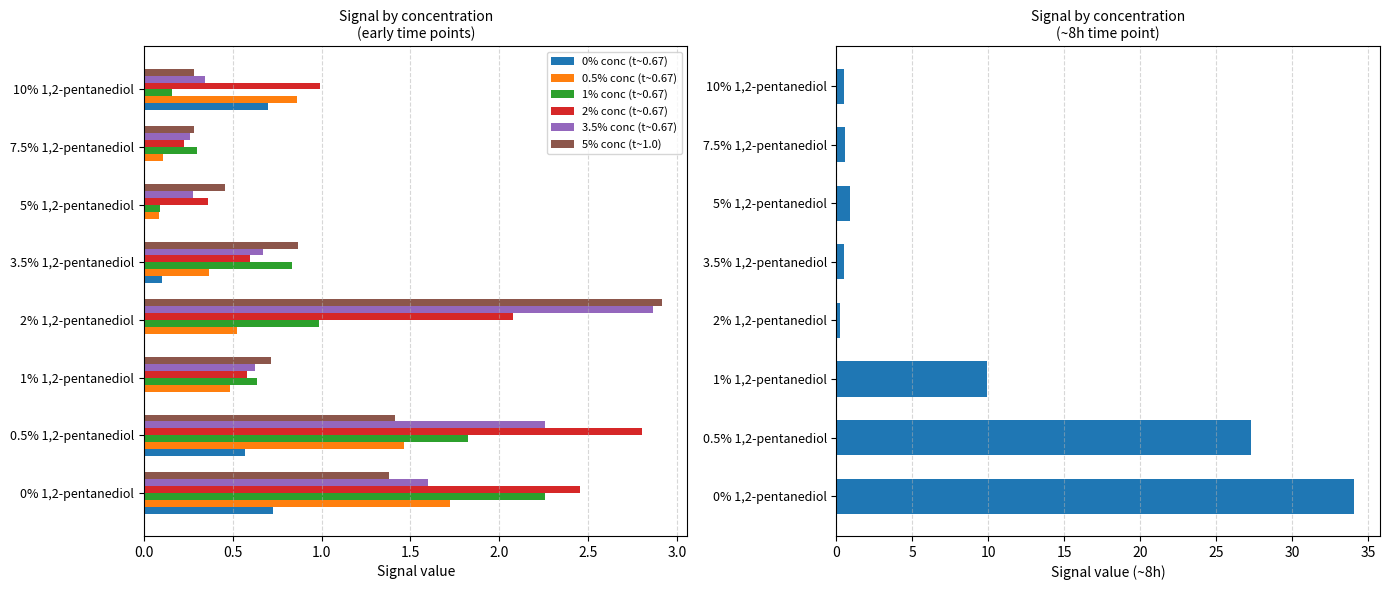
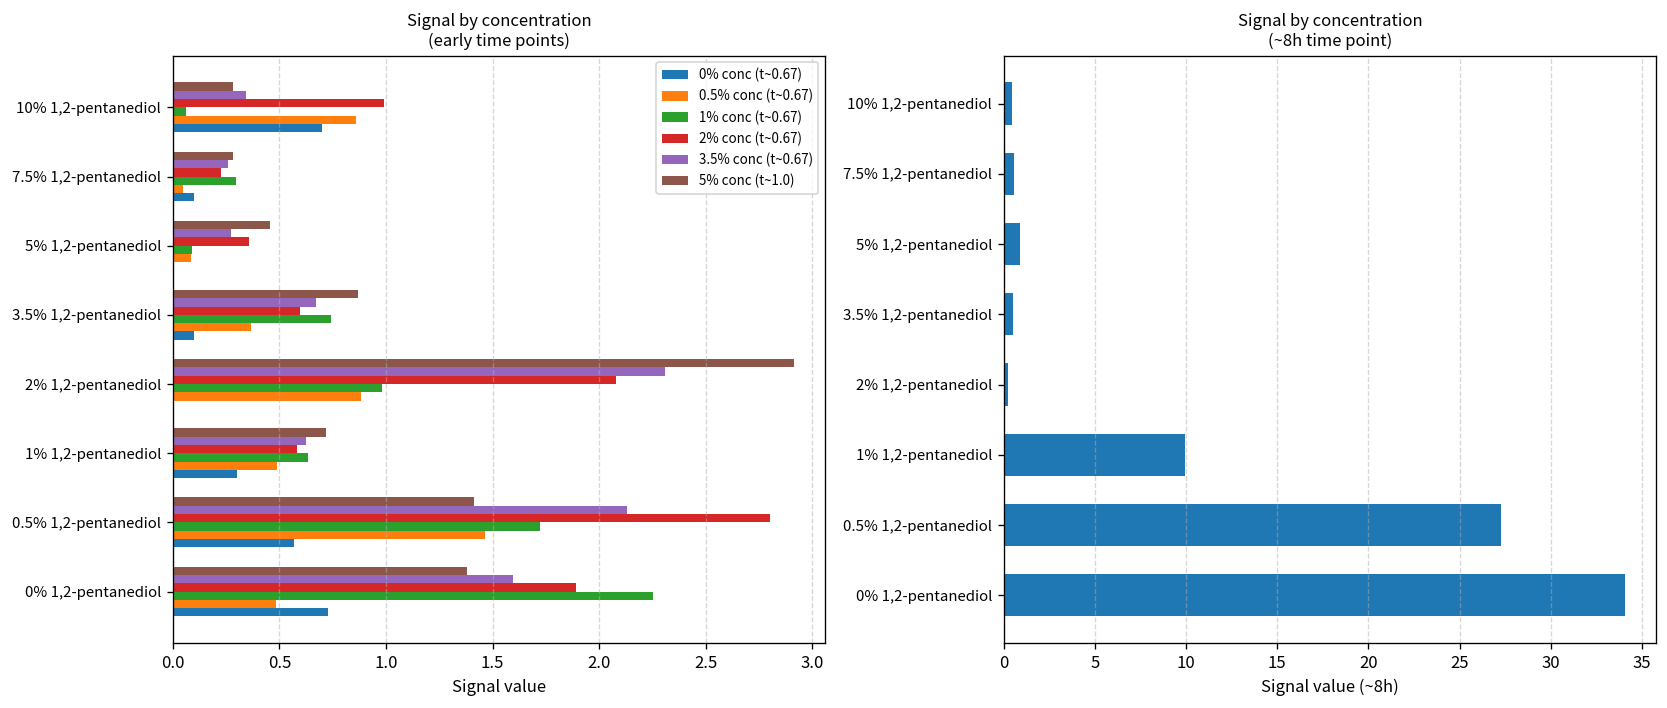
  {
    "Signal by concentration (early time points)": {
      "0% conc (t~0.67)": {
        "10% 1,2-pentanediol": 0.7,
-       "7.5% 1,2-pentanediol": 0.0,
+       "7.5% 1,2-pentanediol": 0.1,
        "5% 1,2-pentanediol": 0.0,
        "3.5% 1,2-pentanediol": 0.1,
        "2% 1,2-pentanediol": 0.0,
-       "1% 1,2-pentanediol": 0.0,
+       "1% 1,2-pentanediol": 0.3,
        "0.5% 1,2-pentanediol": 0.57,
        "0% 1,2-pentanediol": 0.73
      },
      "0.5% conc (t~0.67)": {
        "10% 1,2-pentanediol": 0.86,
-       "7.5% 1,2-pentanediol": 0.11,
+       "7.5% 1,2-pentanediol": 0.05,
        "5% 1,2-pentanediol": 0.09,
        "3.5% 1,2-pentanediol": 0.37,
-       "2% 1,2-pentanediol": 0.53,
+       "2% 1,2-pentanediol": 0.89,
        "1% 1,2-pentanediol": 0.49,
        "0.5% 1,2-pentanediol": 1.46,
-       "0% 1,2-pentanediol": 1.72
+       "0% 1,2-pentanediol": 0.48
      },
      "1% conc (t~0.67)": {
-       "10% 1,2-pentanediol": 0.16,
+       "10% 1,2-pentanediol": 0.06,
        "7.5% 1,2-pentanediol": 0.30,
        "5% 1,2-pentanediol": 0.09,
-       "3.5% 1,2-pentanediol": 0.83,
+       "3.5% 1,2-pentanediol": 0.74,
        "2% 1,2-pentanediol": 0.98,
        "1% 1,2-pentanediol": 0.64,
-       "0.5% 1,2-pentanediol": 1.82,
+       "0.5% 1,2-pentanediol": 1.73,
        "0% 1,2-pentanediol": 2.26
      },
      "2% conc (t~0.67)": {
        "10% 1,2-pentanediol": 0.99,
        "7.5% 1,2-pentanediol": 0.23,
        "5% 1,2-pentanediol": 0.36,
        "3.5% 1,2-pentanediol": 0.60,
        "2% 1,2-pentanediol": 2.08,
        "1% 1,2-pentanediol": 0.58,
        "0.5% 1,2-pentanediol": 2.80,
-       "0% 1,2-pentanediol": 2.46
+       "0% 1,2-pentanediol": 1.89
      },
      "3.5% conc (t~0.67)": {
        "10% 1,2-pentanediol": 0.34,
        "7.5% 1,2-pentanediol": 0.26,
        "5% 1,2-pentanediol": 0.28,
        "3.5% 1,2-pentanediol": 0.67,
-       "2% 1,2-pentanediol": 2.87,
+       "2% 1,2-pentanediol": 2.31,
        "1% 1,2-pentanediol": 0.63,
-       "0.5% 1,2-pentanediol": 2.26,
+       "0.5% 1,2-pentanediol": 2.13,
        "0% 1,2-pentanediol": 1.60
      },
      "5% conc (t~1.0)": {
        "10% 1,2-pentanediol": 0.28,
        "7.5% 1,2-pentanediol": 0.28,
        "5% 1,2-pentanediol": 0.46,
        "3.5% 1,2-pentanediol": 0.87,
        "2% 1,2-pentanediol": 2.91,
        "1% 1,2-pentanediol": 0.72,
        "0.5% 1,2-pentanediol": 1.41,
        "0% 1,2-pentanediol": 1.38
      }
    },
    "Signal by concentration (~8h time point)": {
      "10% 1,2-pentanediol": 0.5,
      "7.5% 1,2-pentanediol": 0.6,
      "5% 1,2-pentanediol": 0.9,
      "3.5% 1,2-pentanediol": 0.5,
      "2% 1,2-pentanediol": 0.2,
      "1% 1,2-pentanediol": 9.9,
      "0.5% 1,2-pentanediol": 27.3,
      "0% 1,2-pentanediol": 34.1
    }
  }
